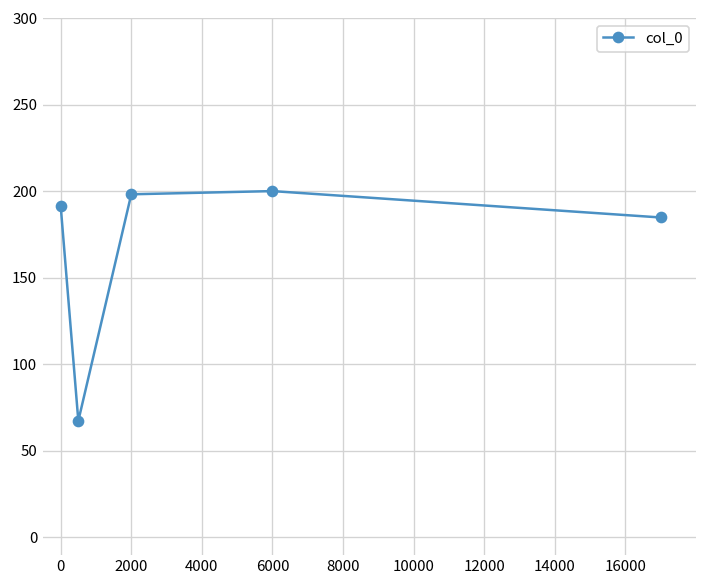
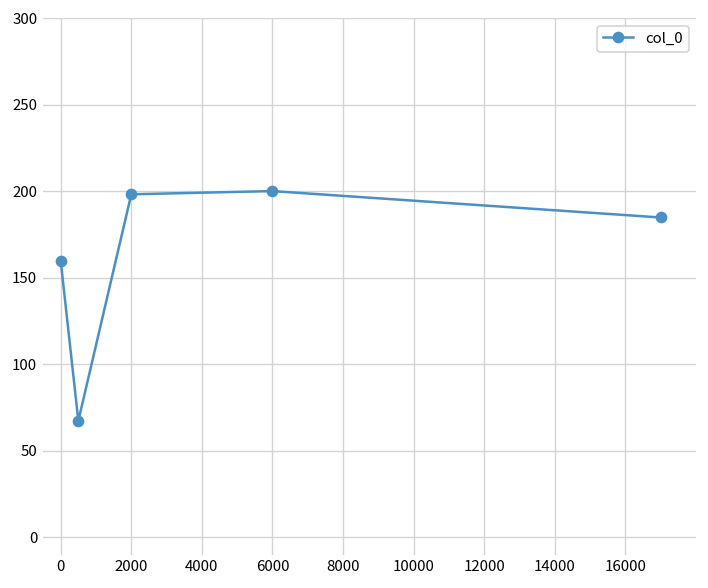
  {
-   "0": 191,
+   "0": 160,
    "2000": 198,
    "6000": 200
  }
